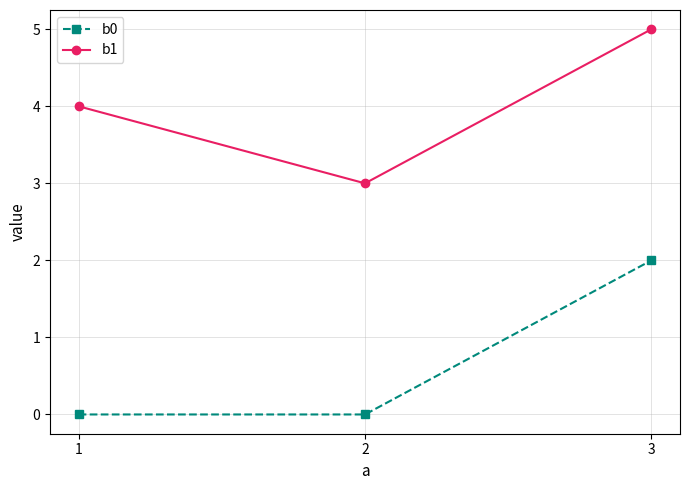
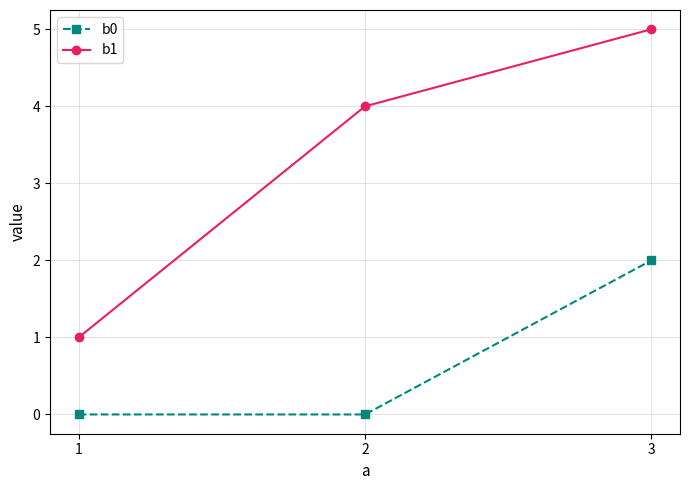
  {
    "b0": {
      "1": 0,
      "2": 0,
      "3": 2
    },
    "b1": {
-     "1": 4,
-     "2": 3,
+     "1": 1,
+     "2": 4,
      "3": 5
    }
  }
